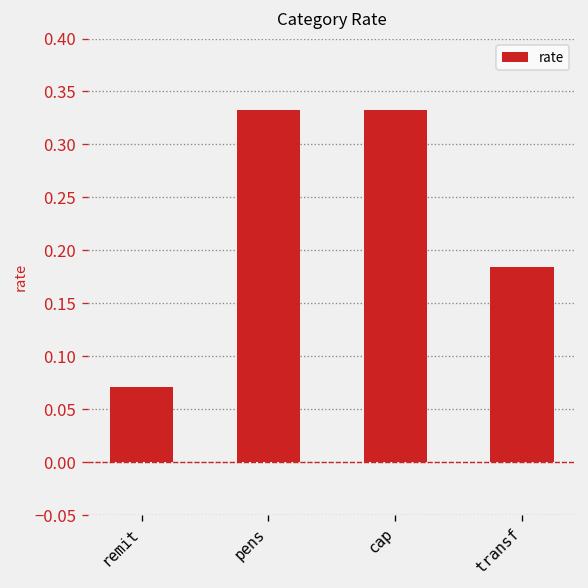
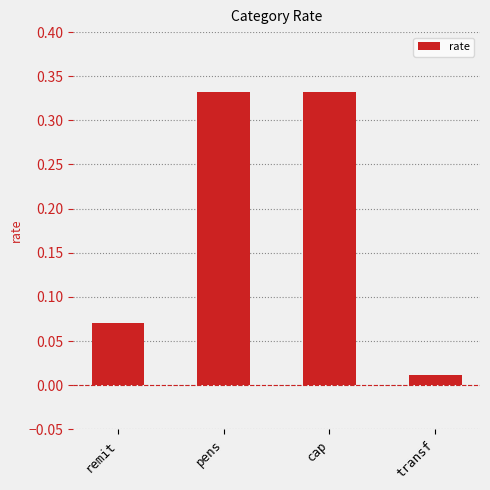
  {
    "remit": 0.07,
    "pens": 0.33,
    "cap": 0.33,
-   "transf": 0.18
+   "transf": 0.01
  }
